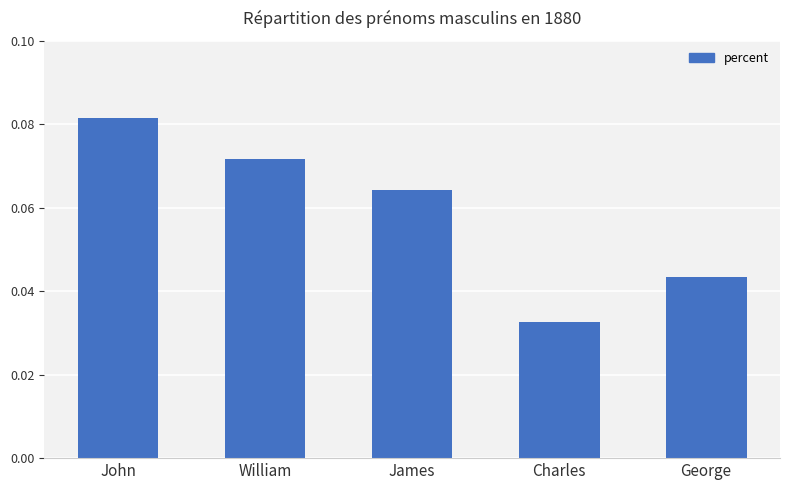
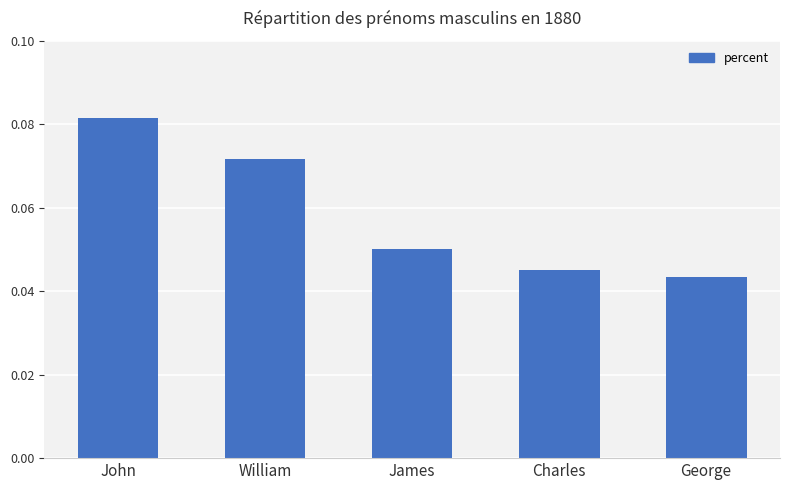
  {
    "John": 0.082,
    "William": 0.072,
-   "James": 0.064,
-   "Charles": 0.033,
+   "James": 0.050,
+   "Charles": 0.045,
    "George": 0.043
  }
